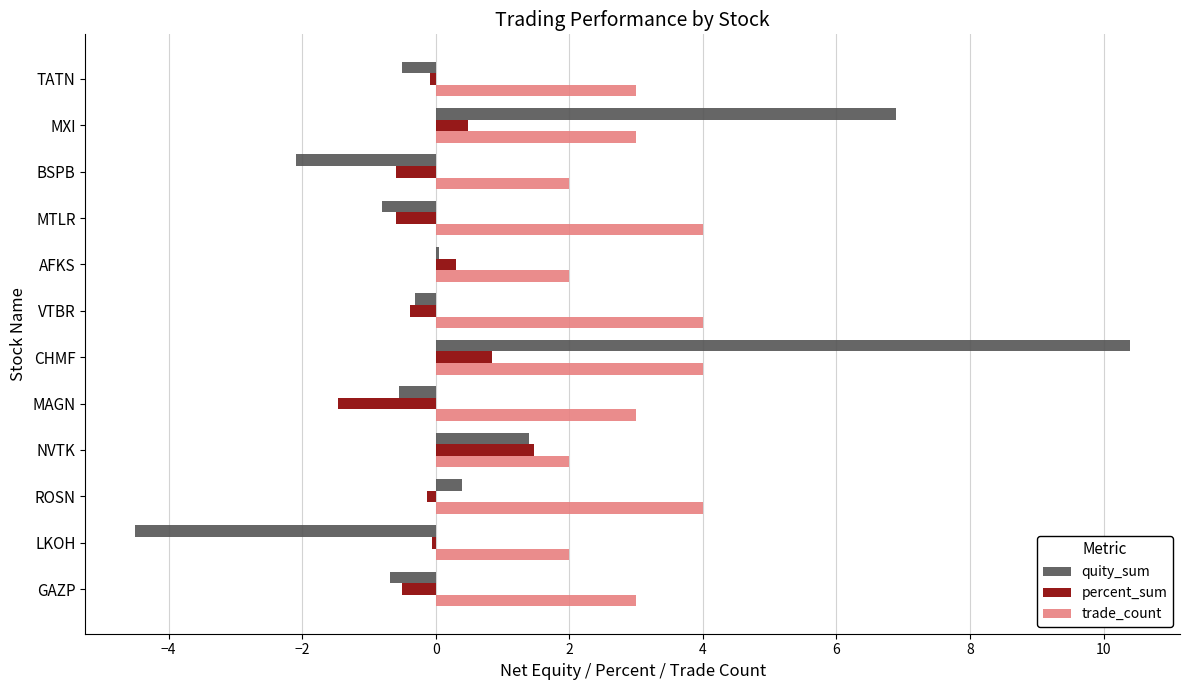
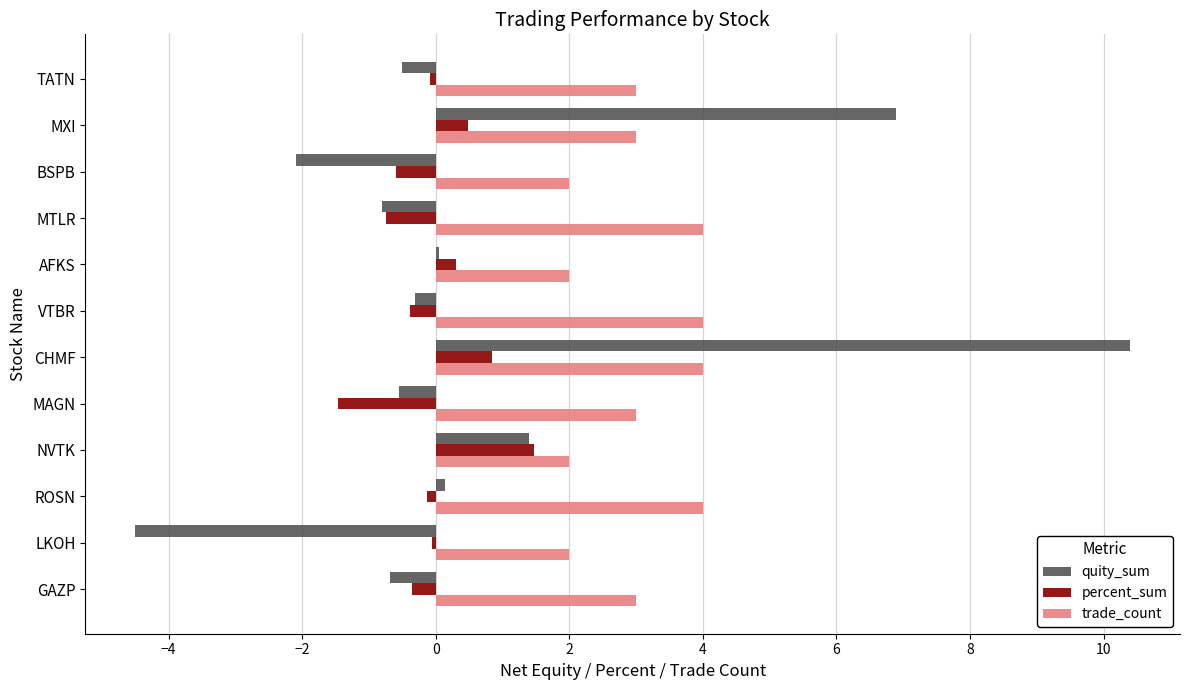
  {
    "quity_sum": {
      "TATN": -0.5,
      "MXI": 6.9,
      "BSPB": -2.1,
      "MTLR": -0.8,
      "AFKS": 0.0,
      "VTBR": -0.3,
      "CHMF": 10.4,
      "MAGN": -0.6,
      "NVTK": 1.4,
-     "ROSN": 0.4,
+     "ROSN": 0.1,
      "LKOH": -4.5,
      "GAZP": -0.7
    },
    "percent_sum": {
      "TATN": -0.1,
      "MXI": 0.5,
      "BSPB": -0.6,
-     "MTLR": -0.6,
+     "MTLR": -0.8,
      "AFKS": 0.3,
      "VTBR": -0.4,
      "CHMF": 0.8,
      "MAGN": -1.5,
      "NVTK": 1.5,
      "ROSN": -0.1,
      "LKOH": -0.1,
-     "GAZP": -0.5
+     "GAZP": -0.4
    },
    "trade_count": {
      "TATN": 3.0,
      "MXI": 3.0,
      "BSPB": 2.0,
      "MTLR": 4.0,
      "AFKS": 2.0,
      "VTBR": 4.0,
      "CHMF": 4.0,
      "MAGN": 3.0,
      "NVTK": 2.0,
      "ROSN": 4.0,
      "LKOH": 2.0,
      "GAZP": 3.0
    }
  }
